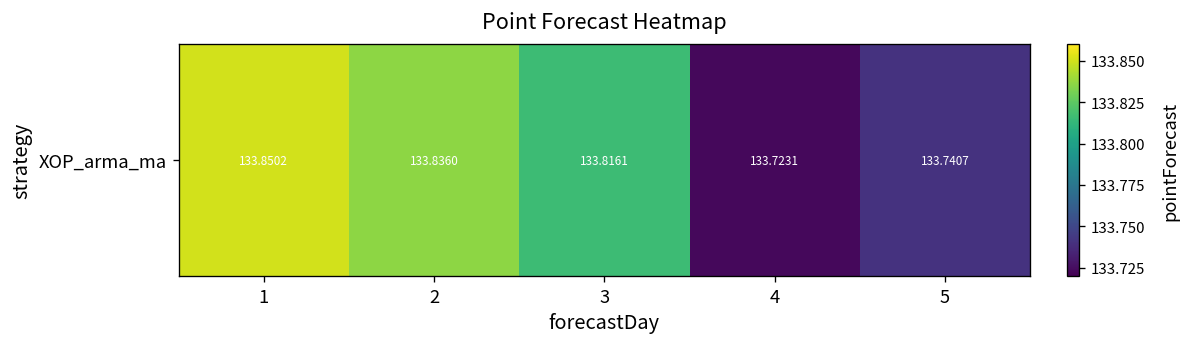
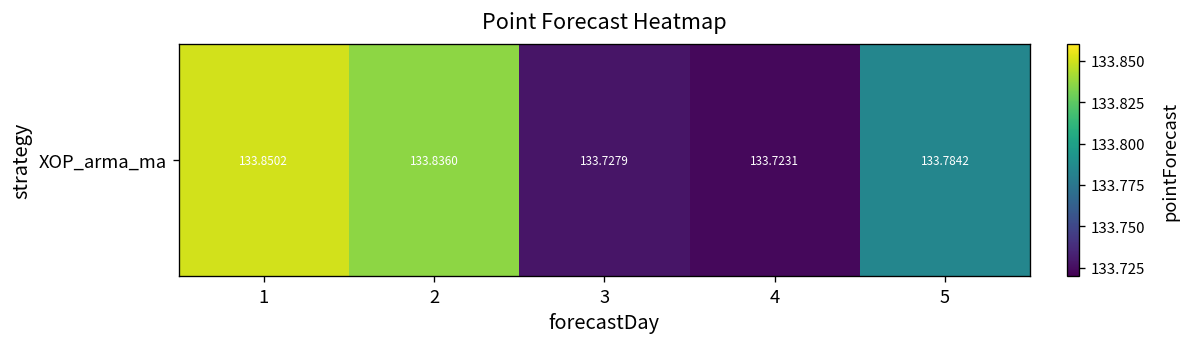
  {
    "XOP_arma_ma": {
      "1": 133.8502,
      "2": 133.8360,
-     "3": 133.8161,
+     "3": 133.7279,
      "4": 133.7231,
-     "5": 133.7407
+     "5": 133.7842
    }
  }
